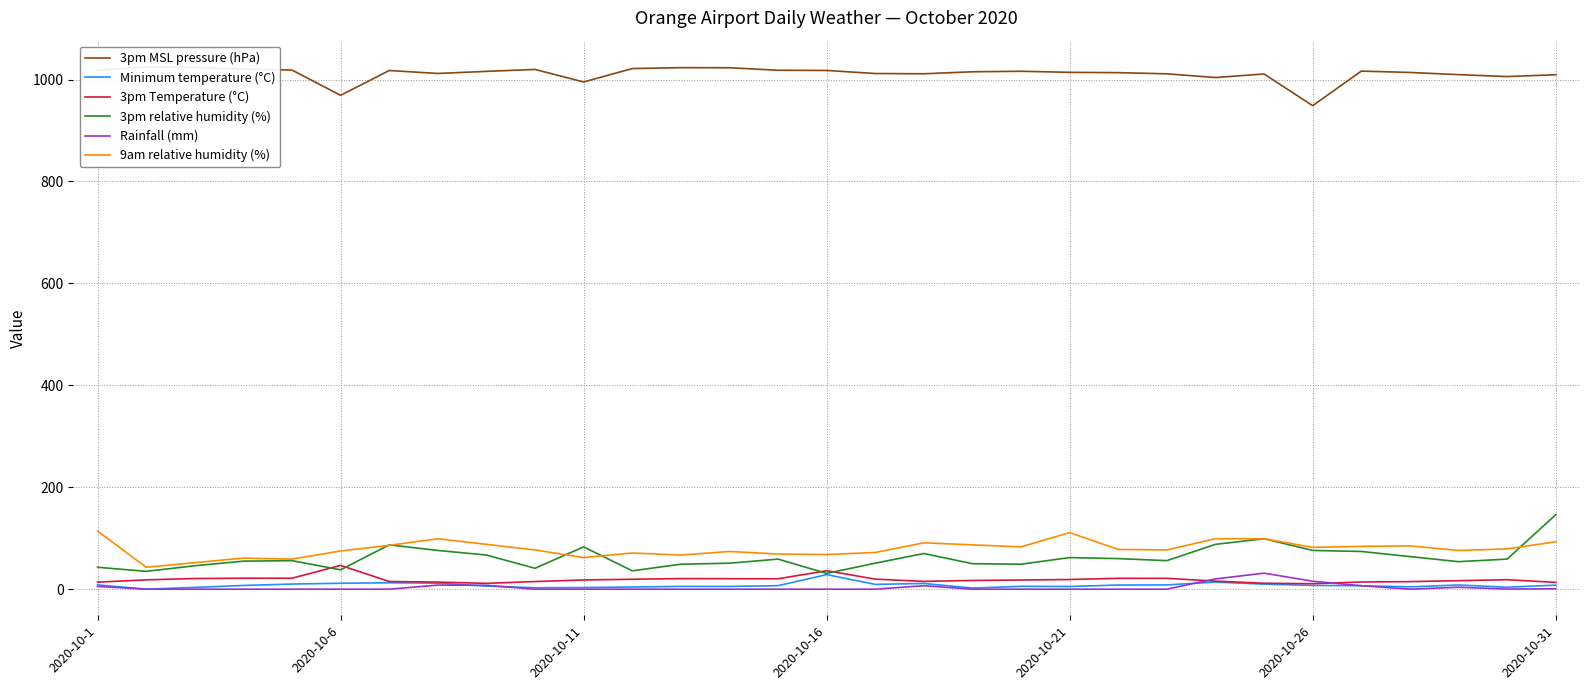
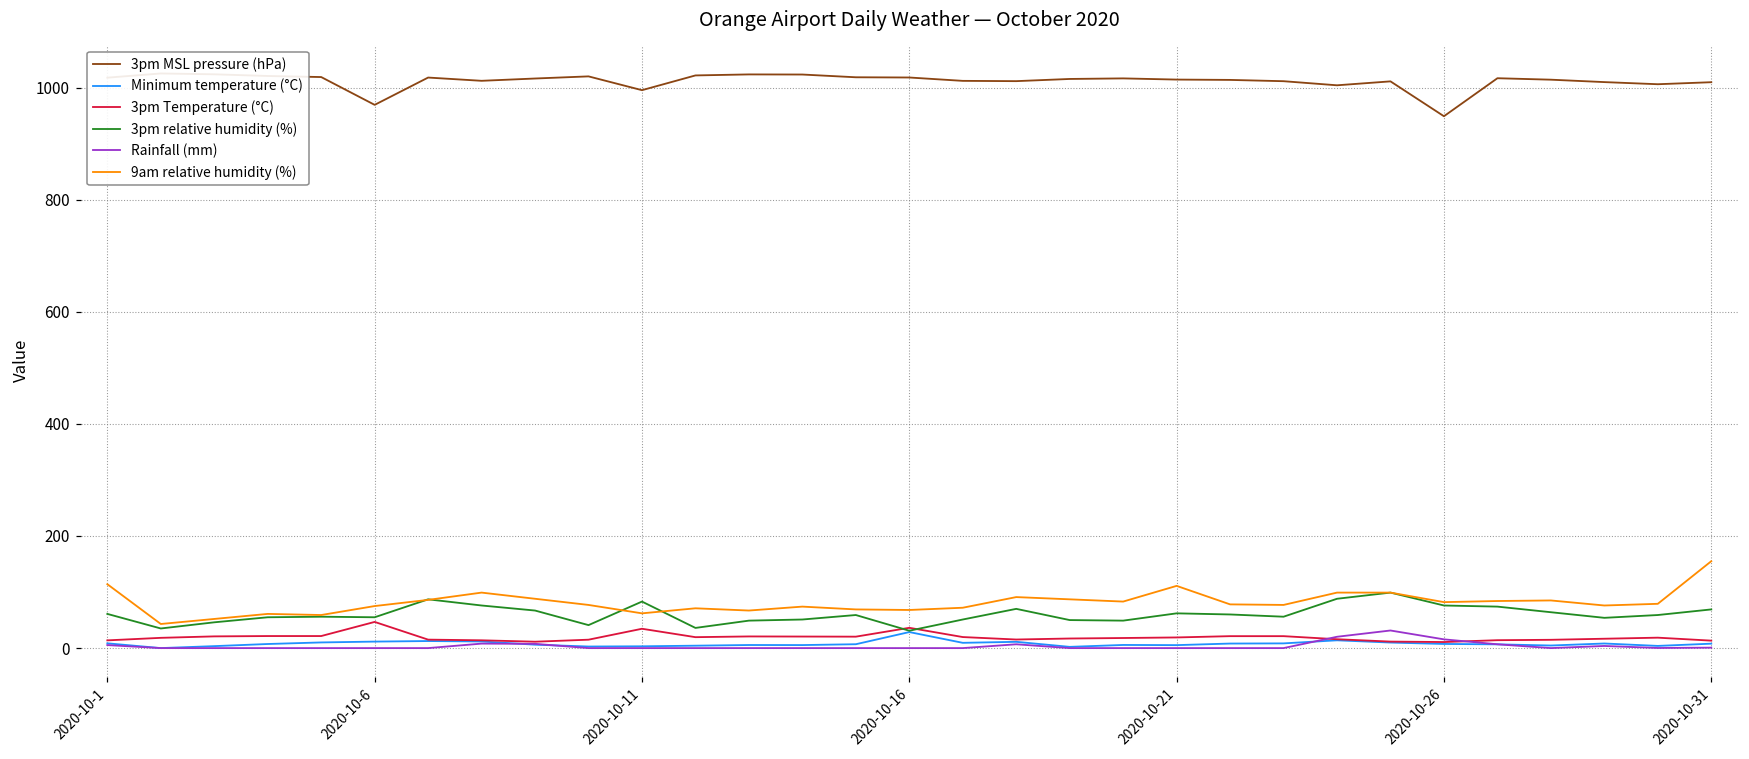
  {
    "3pm MSL pressure (hPa)": {
      "2020-10-6": 970,
      "2020-10-11": 1000,
      "2020-10-16": 1020,
      "2020-10-21": 1010,
      "2020-10-26": 950,
      "2020-10-31": 1010
    },
    "Minimum temperature (°C)": {
      "2020-10-6": 10,
      "2020-10-21": 10,
      "2020-10-31": 10
    },
    "3pm Temperature (°C)": {
      "2020-10-1": 10,
      "2020-10-6": 50,
-     "2020-10-11": 20,
+     "2020-10-11": 30,
      "2020-10-16": 40,
      "2020-10-21": 20,
      "2020-10-31": 10
    },
    "3pm relative humidity (%)": {
-     "2020-10-1": 40,
-     "2020-10-6": 40,
+     "2020-10-1": 60,
+     "2020-10-6": 60,
      "2020-10-11": 80,
      "2020-10-21": 60,
      "2020-10-26": 80,
-     "2020-10-31": 150
+     "2020-10-31": 70
    },
    "Rainfall (mm)": {
      "2020-10-6": 0,
      "2020-10-16": 0,
      "2020-10-21": 0,
      "2020-10-31": 0
    },
    "9am relative humidity (%)": {
      "2020-10-1": 110,
      "2020-10-6": 80,
      "2020-10-11": 60,
      "2020-10-16": 70,
      "2020-10-21": 110,
      "2020-10-26": 80,
-     "2020-10-31": 90
+     "2020-10-31": 160
    }
  }
